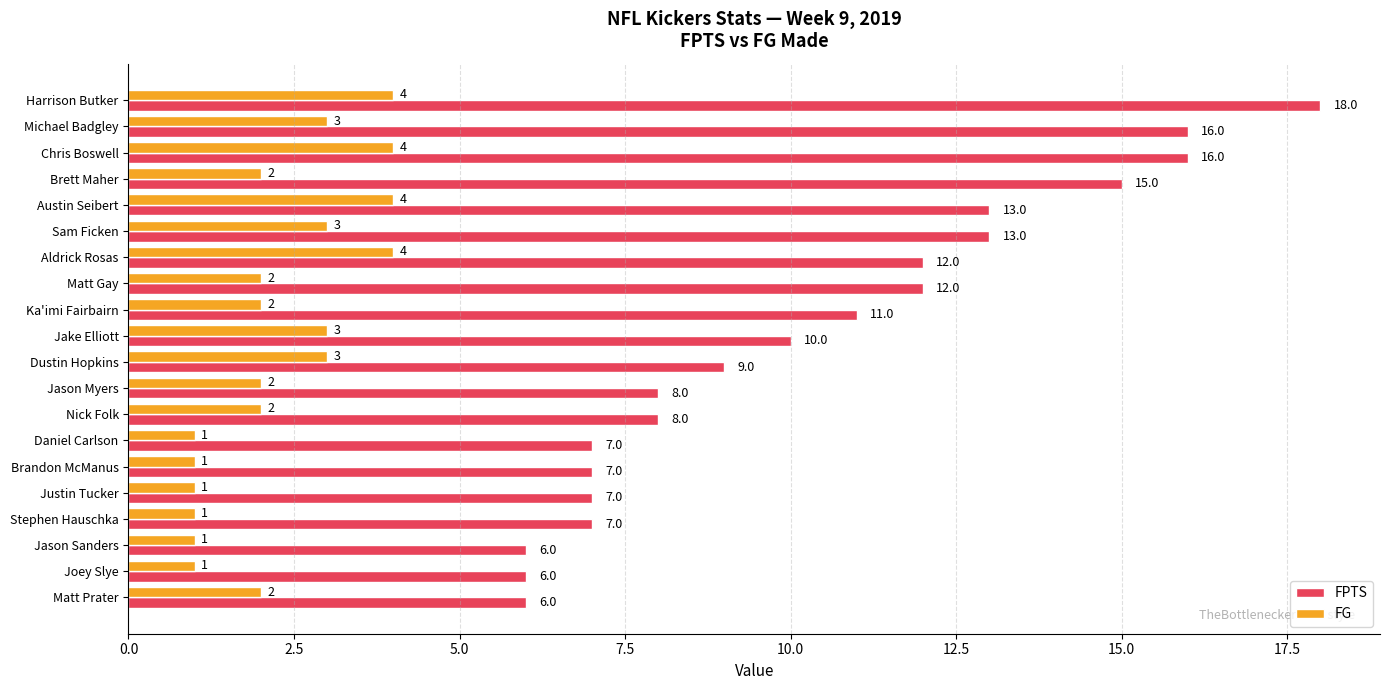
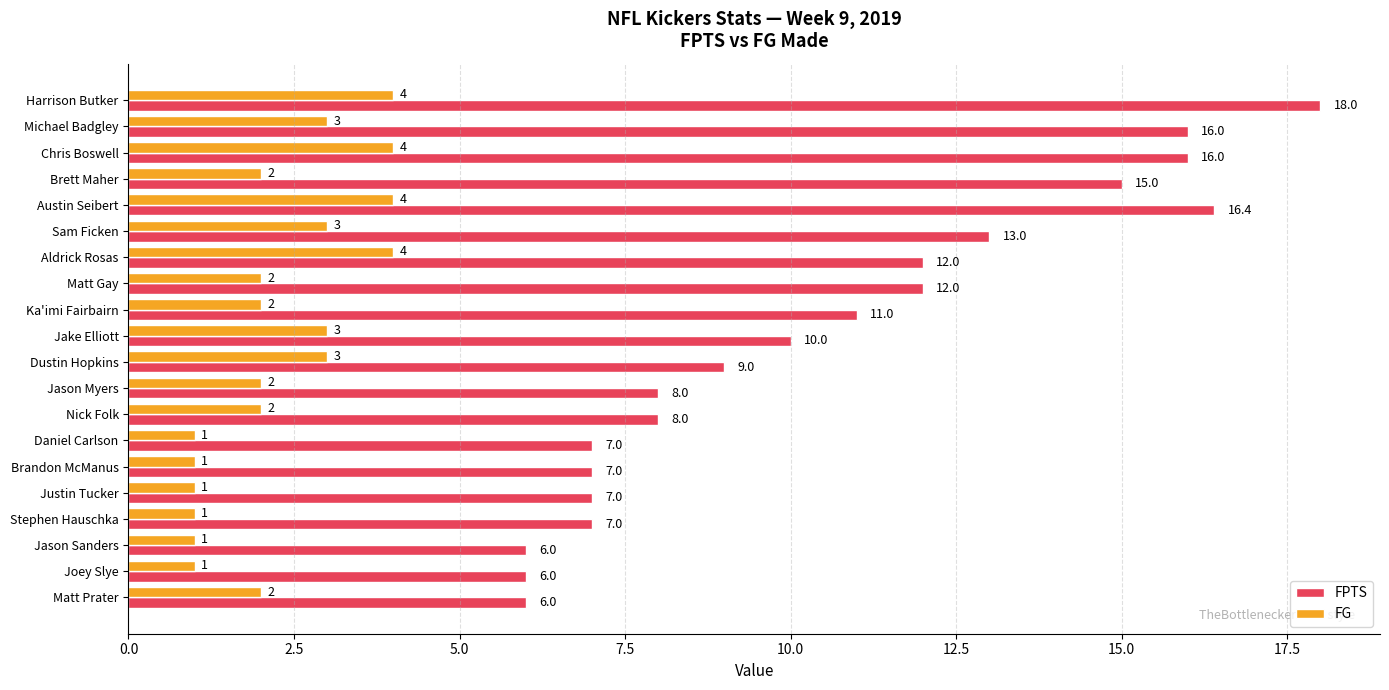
  {
    "FPTS": {
      "Harrison Butker": 18.0,
      "Michael Badgley": 16.0,
      "Chris Boswell": 16.0,
      "Brett Maher": 15.0,
-     "Austin Seibert": 13.0,
+     "Austin Seibert": 16.4,
      "Sam Ficken": 13.0,
      "Aldrick Rosas": 12.0,
      "Matt Gay": 12.0,
      "Ka'imi Fairbairn": 11.0,
      "Jake Elliott": 10.0,
      "Dustin Hopkins": 9.0,
      "Jason Myers": 8.0,
      "Nick Folk": 8.0,
      "Daniel Carlson": 7.0,
      "Brandon McManus": 7.0,
      "Justin Tucker": 7.0,
      "Stephen Hauschka": 7.0,
      "Jason Sanders": 6.0,
      "Joey Slye": 6.0,
      "Matt Prater": 6.0
    },
    "FG": {
      "Harrison Butker": 4,
      "Michael Badgley": 3,
      "Chris Boswell": 4,
      "Brett Maher": 2,
      "Austin Seibert": 4,
      "Sam Ficken": 3,
      "Aldrick Rosas": 4,
      "Matt Gay": 2,
      "Ka'imi Fairbairn": 2,
      "Jake Elliott": 3,
      "Dustin Hopkins": 3,
      "Jason Myers": 2,
      "Nick Folk": 2,
      "Daniel Carlson": 1,
      "Brandon McManus": 1,
      "Justin Tucker": 1,
      "Stephen Hauschka": 1,
      "Jason Sanders": 1,
      "Joey Slye": 1,
      "Matt Prater": 2
    }
  }
